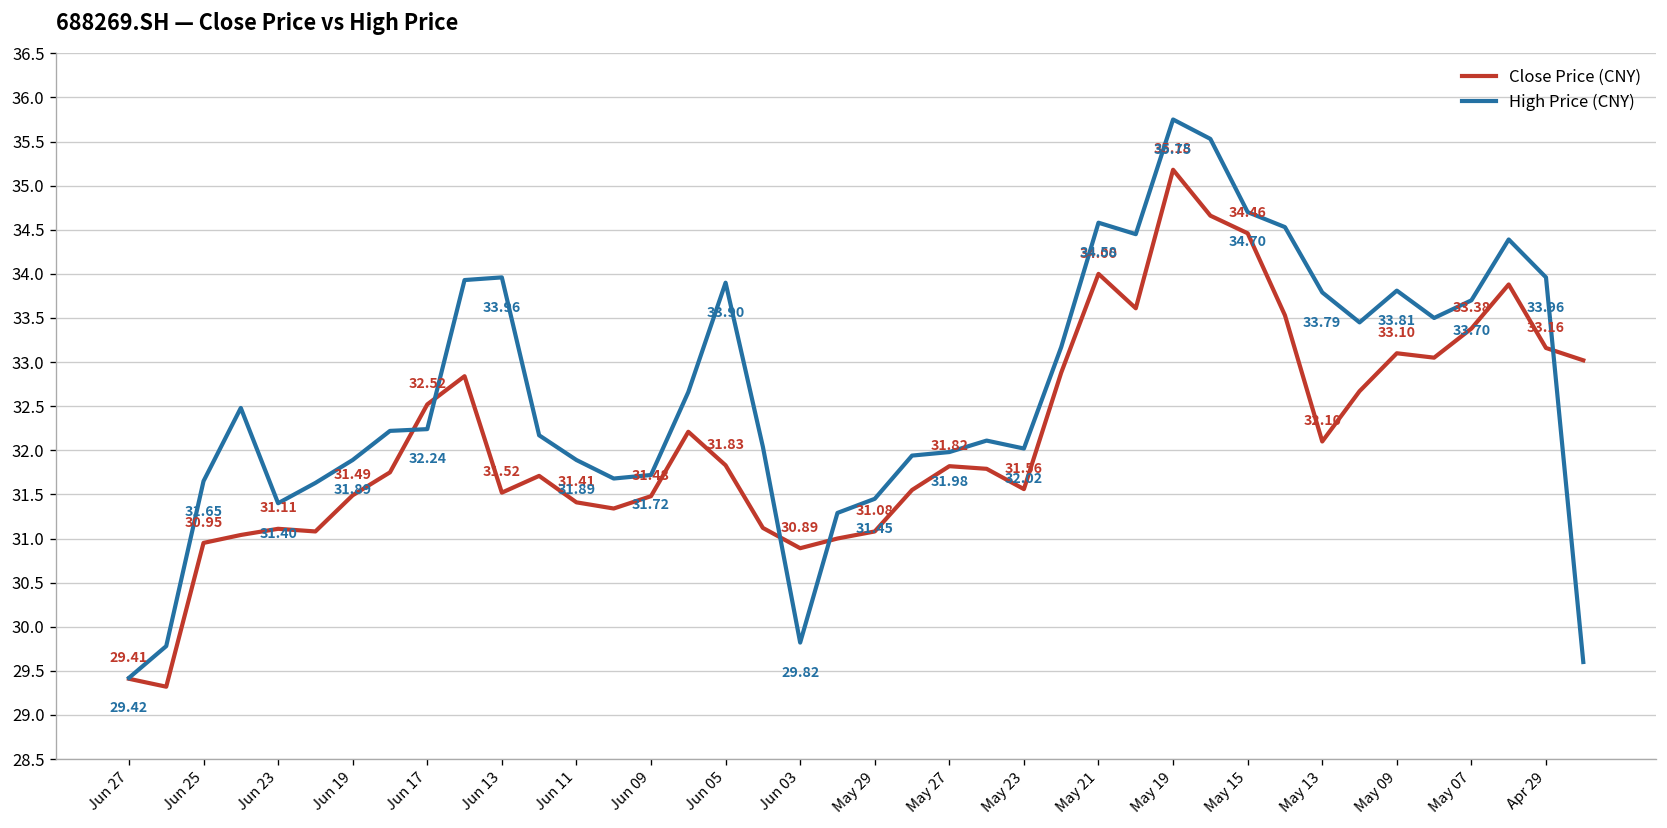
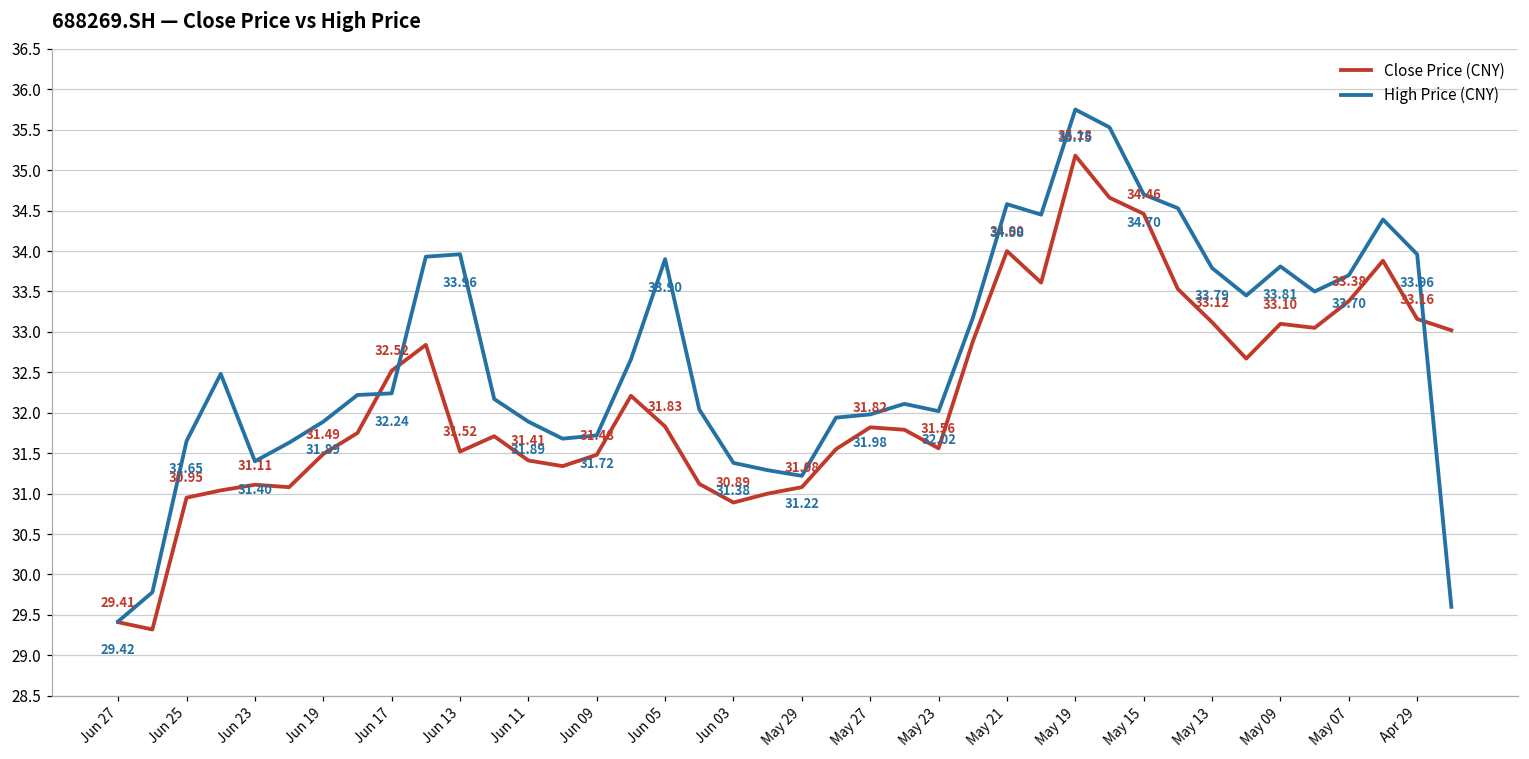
  {
    "Close Price (CNY)": {
      "Jun 19": 31.49,
      "Jun 17": 32.52,
      "Jun 13": 31.52,
      "Jun 05": 31.83,
      "Jun 03": 30.89,
      "May 29": 31.08,
-     "May 13": 32.10,
+     "May 13": 33.12,
      "Apr 29": 33.16
    },
    "High Price (CNY)": {
      "Jun 17": 32.24,
      "Jun 13": 33.96,
      "Jun 05": 33.90,
-     "Jun 03": 29.82,
-     "May 29": 31.45,
+     "Jun 03": 31.38,
+     "May 29": 31.22,
      "May 27": 31.98,
      "May 13": 33.79,
      "Apr 29": 33.96
    }
  }
